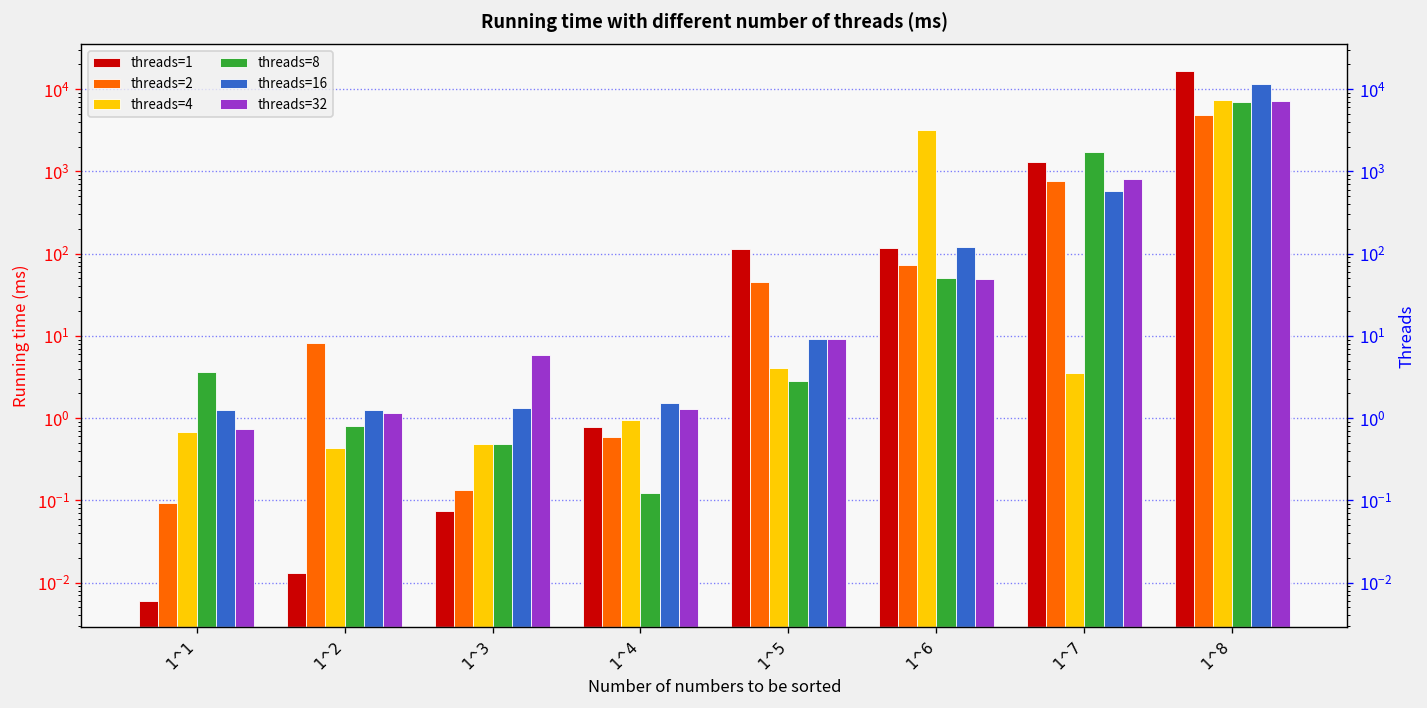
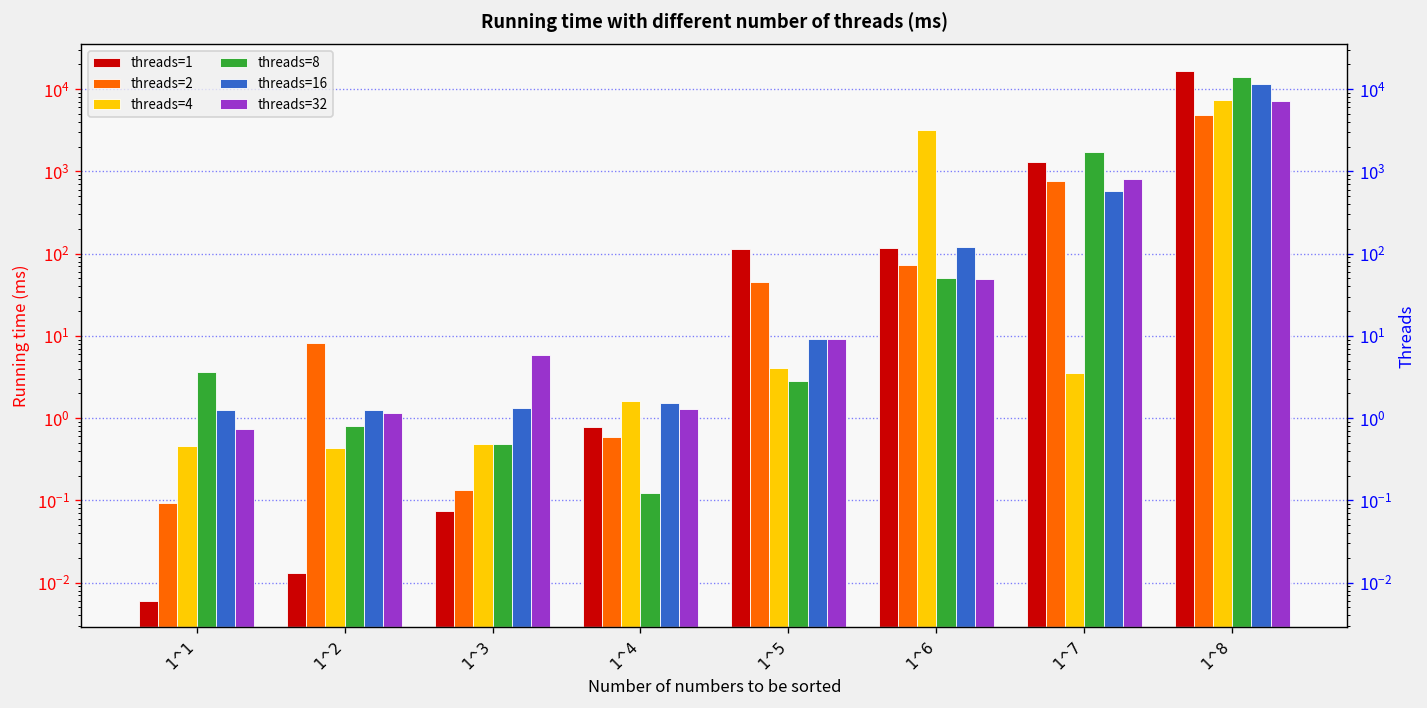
  {
    "threads=1": {
      "1^1": 0.006,
      "1^2": 0.013,
      "1^3": 0.08,
      "1^4": 0.8,
      "1^5": 110,
      "1^6": 120,
      "1^7": 1300,
      "1^8": 17000
    },
    "threads=2": {
      "1^1": 0.1,
      "1^2": 8,
      "1^3": 0.13,
      "1^4": 0.6,
      "1^5": 50,
      "1^6": 70,
      "1^7": 800,
      "1^8": 5000
    },
    "threads=4": {
-     "1^1": 0.7,
+     "1^1": 0.5,
      "1^2": 0.4,
      "1^3": 0.5,
-     "1^4": 0.9,
+     "1^4": 1.6,
      "1^5": 4,
      "1^6": 3000,
      "1^7": 4,
      "1^8": 7000
    },
    "threads=8": {
      "1^1": 4,
      "1^2": 0.8,
      "1^3": 0.5,
      "1^4": 0.12,
      "1^5": 3,
      "1^6": 50,
      "1^7": 1700,
-     "1^8": 7000
+     "1^8": 14000
    },
    "threads=16": {
      "1^1": 1.3,
      "1^2": 1.2,
      "1^3": 1.3,
      "1^4": 1.5,
      "1^5": 9,
      "1^6": 120,
      "1^7": 600,
      "1^8": 11000
    },
    "threads=32": {
      "1^1": 0.7,
      "1^2": 1.1,
      "1^3": 6,
      "1^4": 1.3,
      "1^5": 9,
      "1^6": 50,
      "1^7": 800,
      "1^8": 7000
    }
  }
